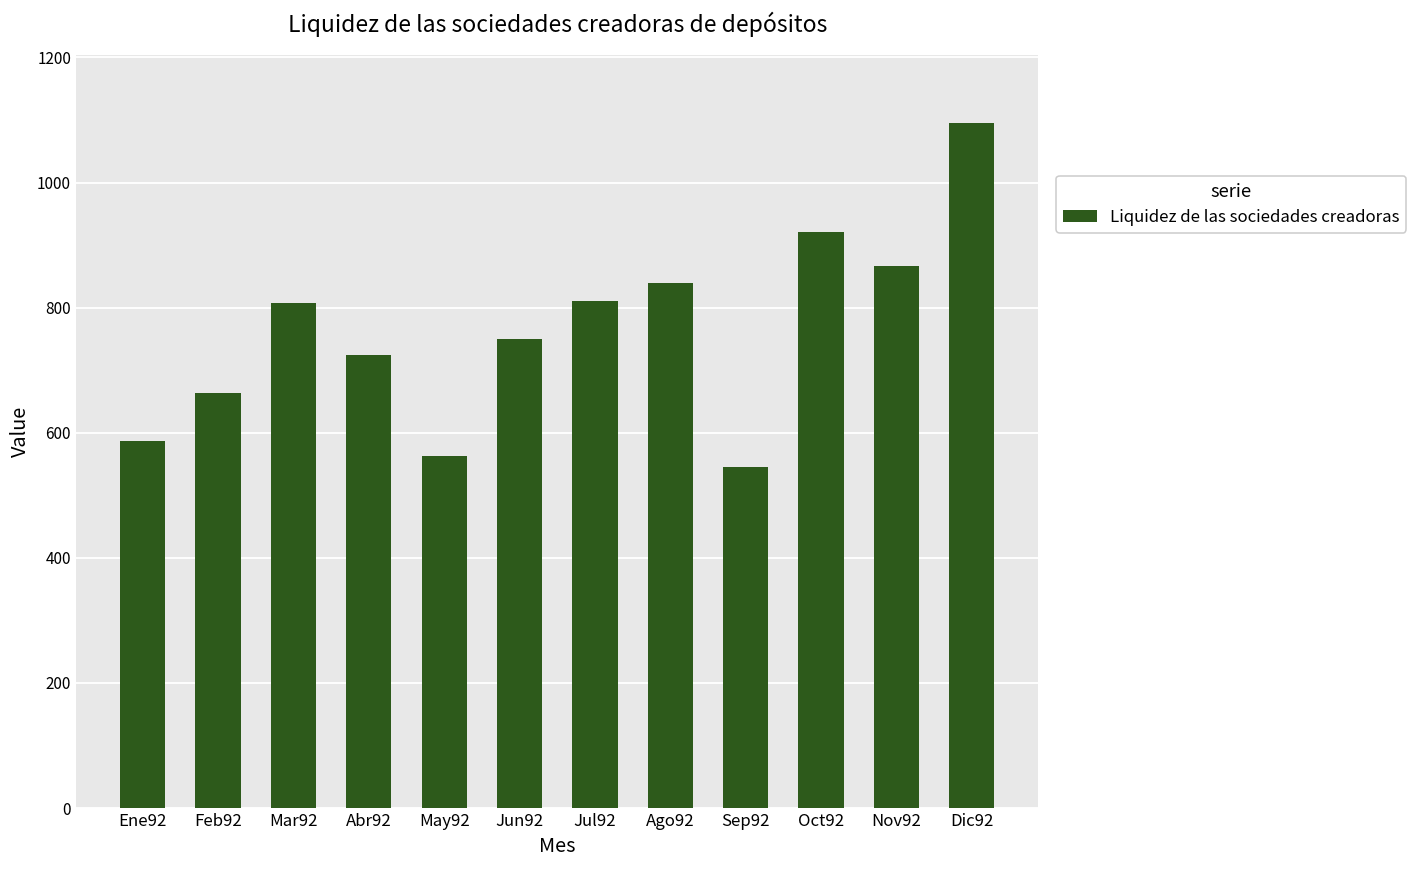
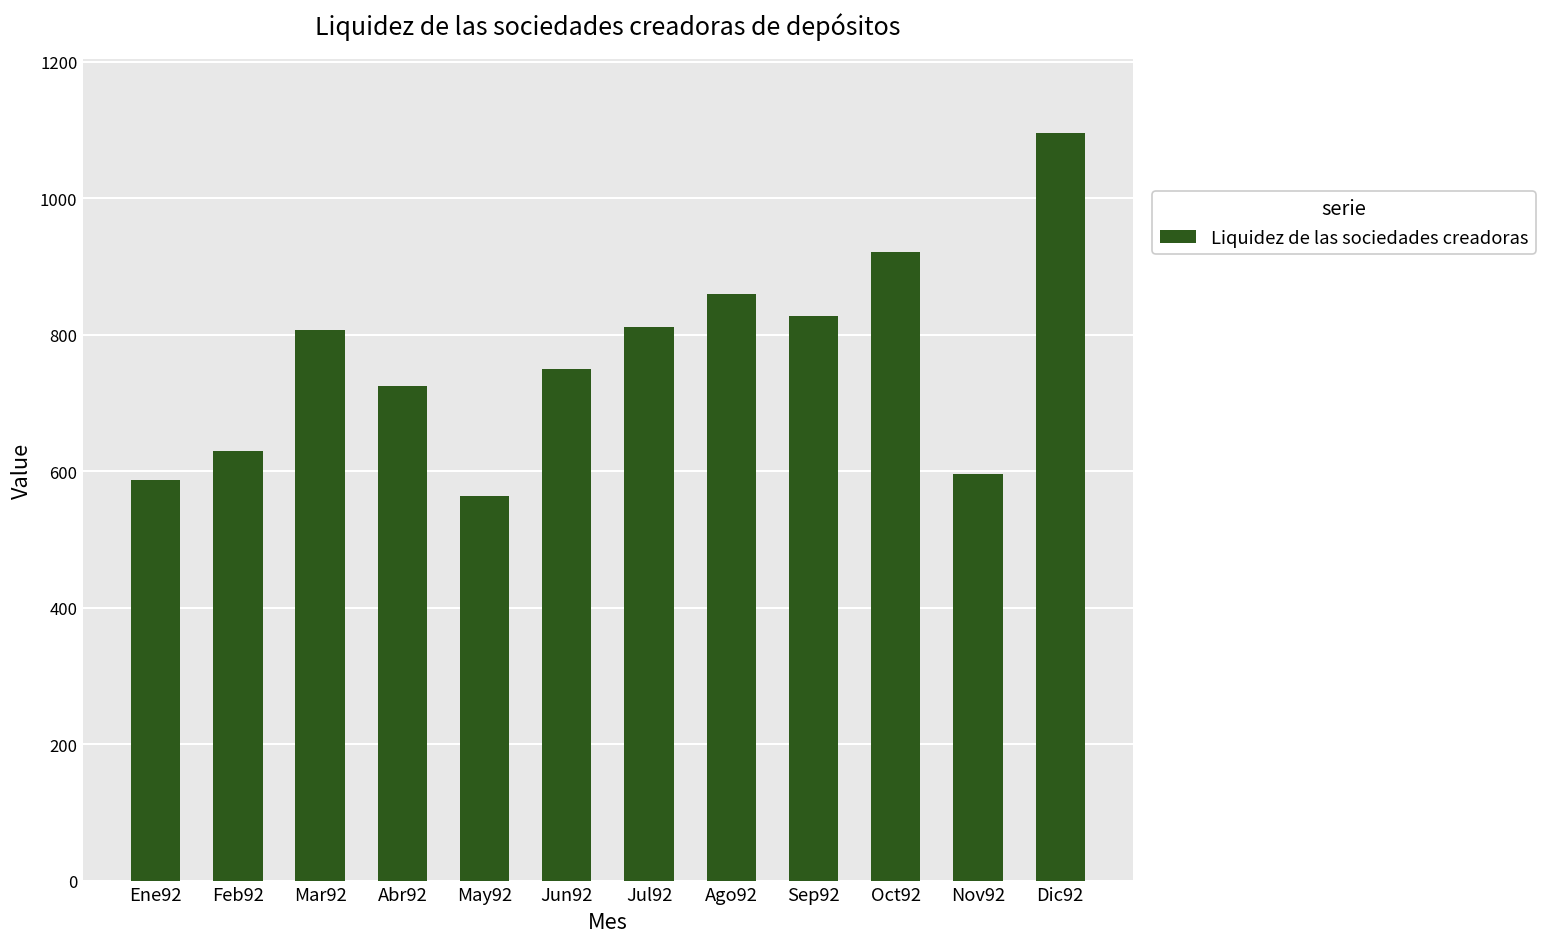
  {
    "Ene92": 590,
-   "Feb92": 660,
+   "Feb92": 630,
    "Mar92": 810,
    "Abr92": 730,
    "May92": 560,
    "Jun92": 750,
    "Jul92": 810,
-   "Ago92": 840,
-   "Sep92": 550,
+   "Ago92": 860,
+   "Sep92": 830,
    "Oct92": 920,
-   "Nov92": 870,
+   "Nov92": 600,
    "Dic92": 1100
  }
